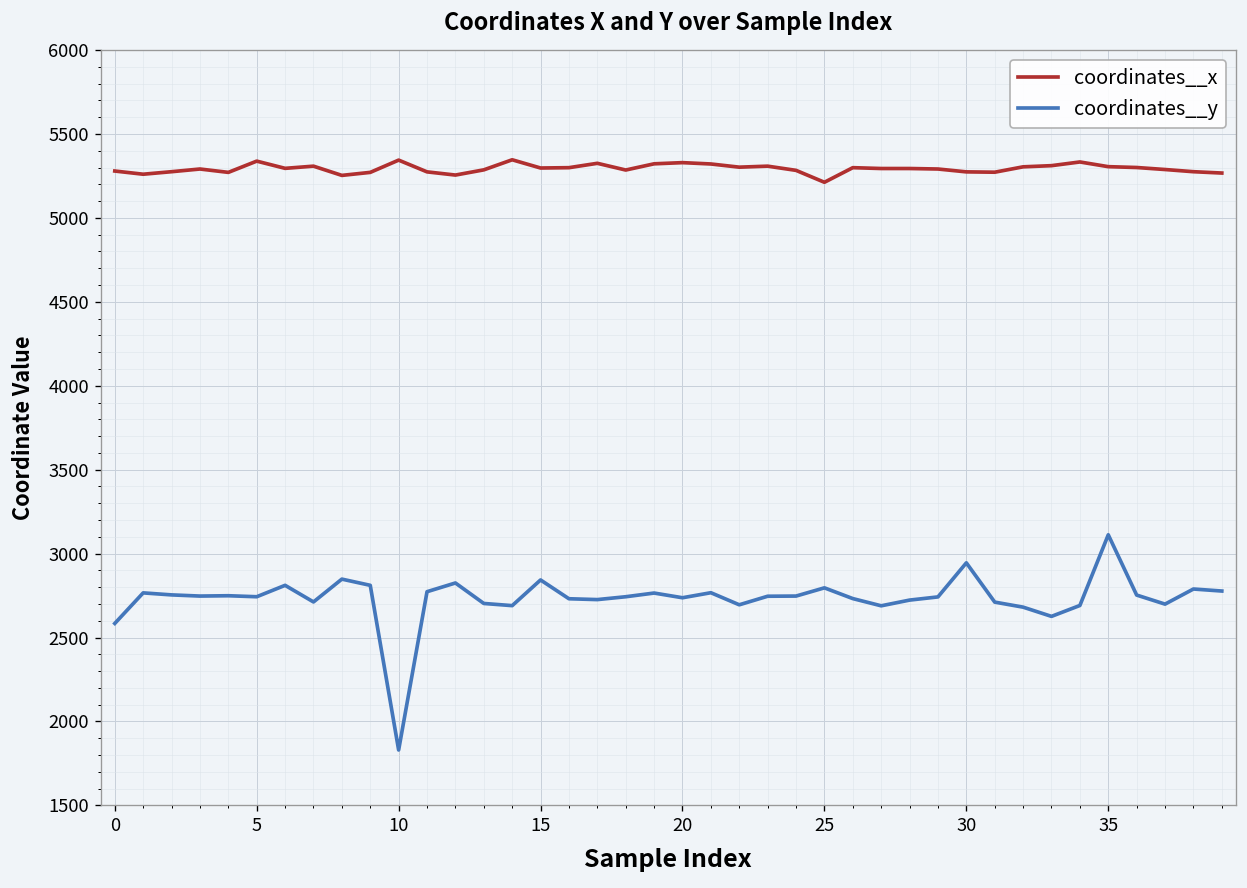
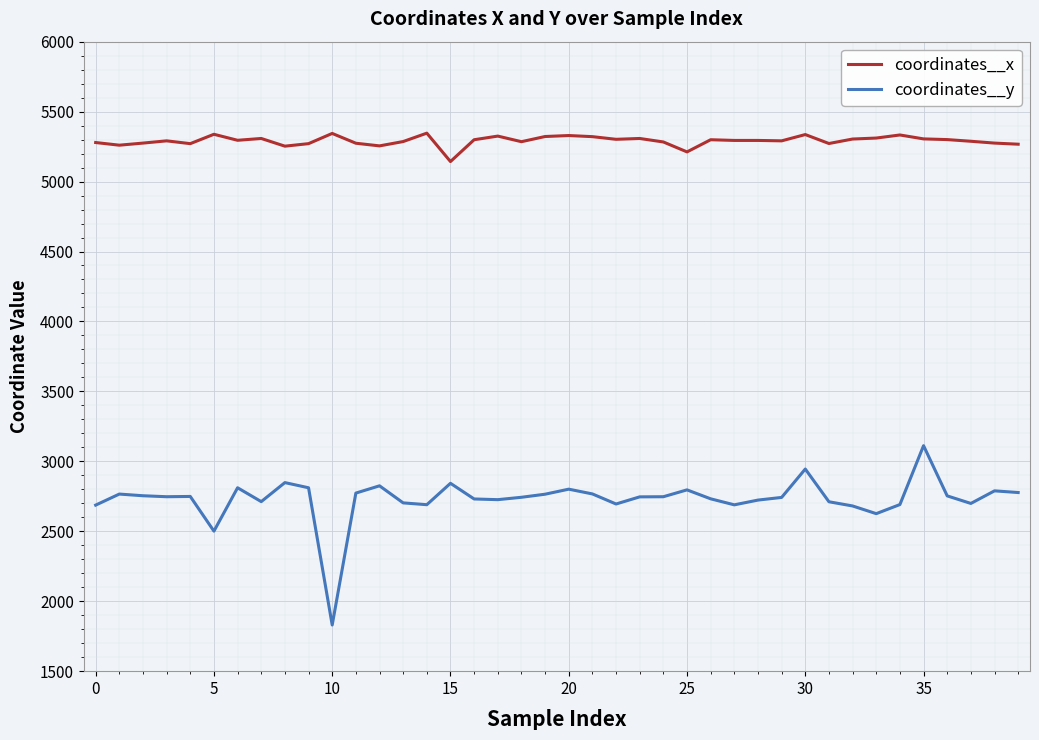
  {
    "coordinates__x": {
      "0": 5280,
      "5": 5340,
      "10": 5340,
-     "15": 5300,
+     "15": 5140,
      "20": 5330,
      "25": 5210,
-     "30": 5270,
+     "30": 5340,
      "35": 5310
    },
    "coordinates__y": {
-     "0": 2580,
-     "5": 2740,
+     "0": 2690,
+     "5": 2500,
      "10": 1830,
      "15": 2840,
-     "20": 2740,
+     "20": 2800,
      "25": 2800,
      "30": 2950,
      "35": 3110
    }
  }
